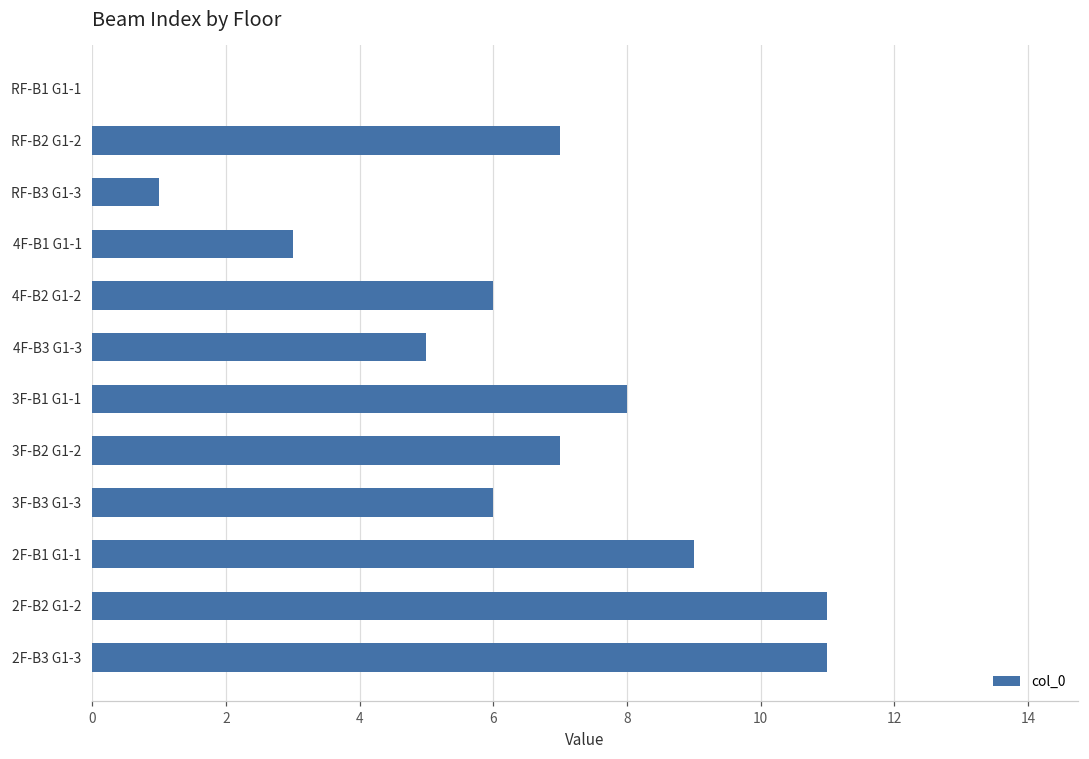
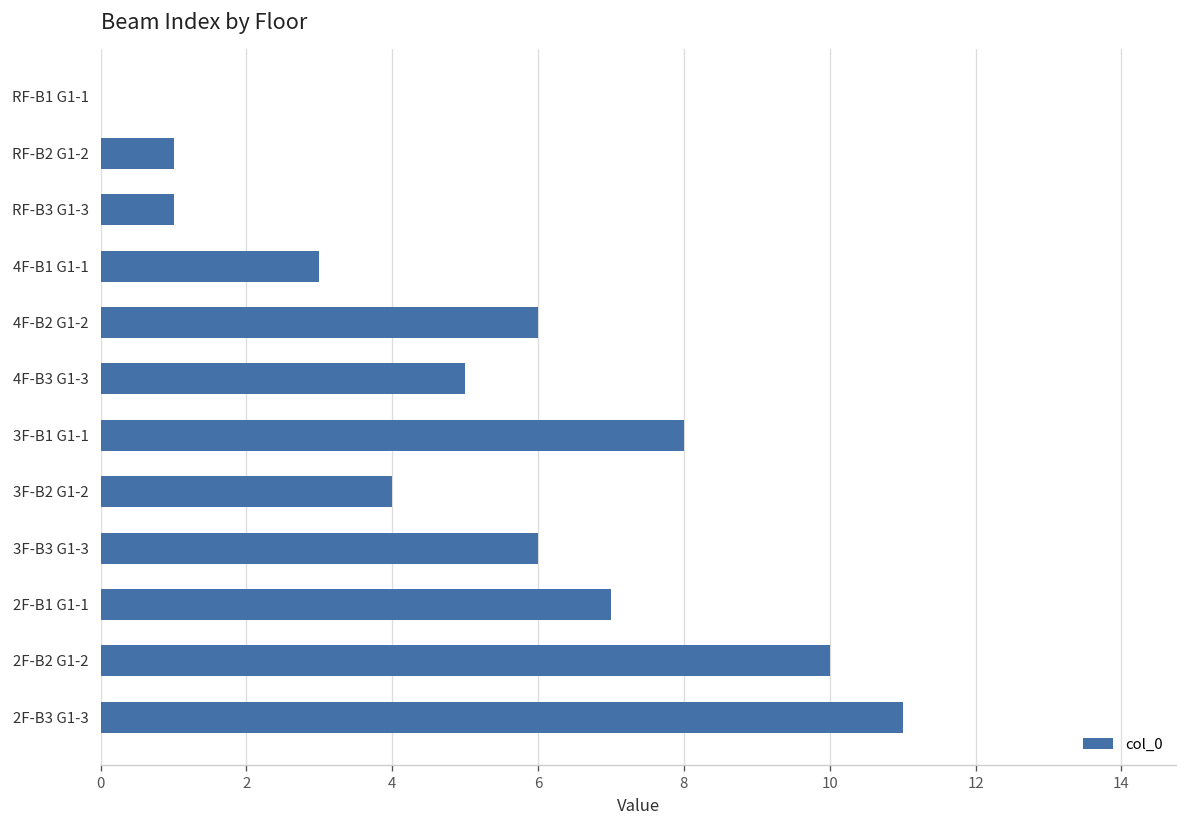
  {
    "RF-B1 G1-1": 0,
-   "RF-B2 G1-2": 7,
+   "RF-B2 G1-2": 1,
    "RF-B3 G1-3": 1,
    "4F-B1 G1-1": 3,
    "4F-B2 G1-2": 6,
    "4F-B3 G1-3": 5,
    "3F-B1 G1-1": 8,
-   "3F-B2 G1-2": 7,
+   "3F-B2 G1-2": 4,
    "3F-B3 G1-3": 6,
-   "2F-B1 G1-1": 9,
-   "2F-B2 G1-2": 11,
+   "2F-B1 G1-1": 7,
+   "2F-B2 G1-2": 10,
    "2F-B3 G1-3": 11
  }
